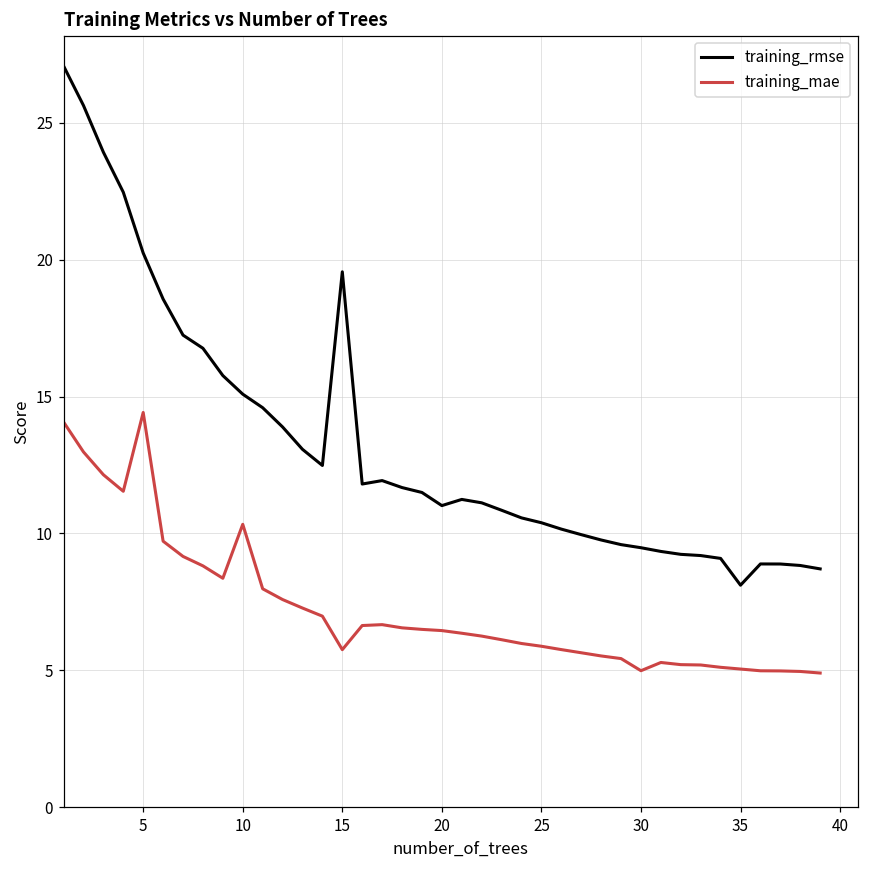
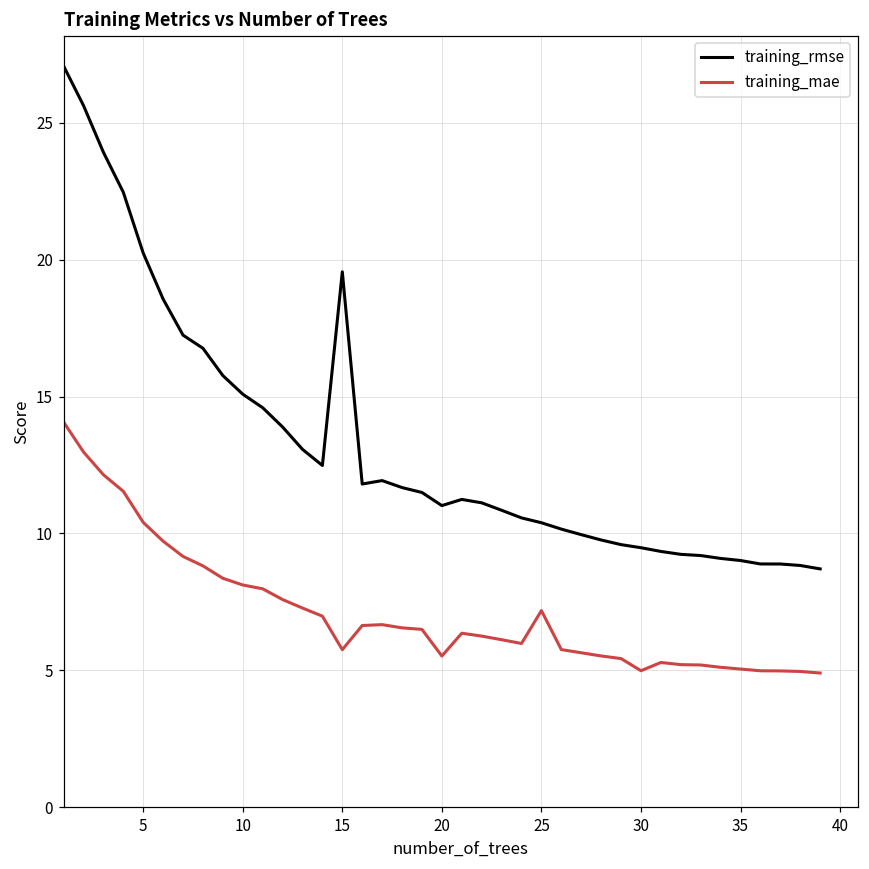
  {
    "training_rmse": {
      "5": 20.2,
      "10": 15.1,
      "15": 19.6,
      "20": 11.0,
      "25": 10.4,
      "30": 9.5,
-     "35": 8.1
+     "35": 9.0
    },
    "training_mae": {
-     "5": 14.4,
-     "10": 10.3,
+     "5": 10.4,
+     "10": 8.1,
      "15": 5.8,
-     "20": 6.4,
-     "25": 5.9,
+     "20": 5.5,
+     "25": 7.2,
      "30": 5.0,
      "35": 5.0
    }
  }
